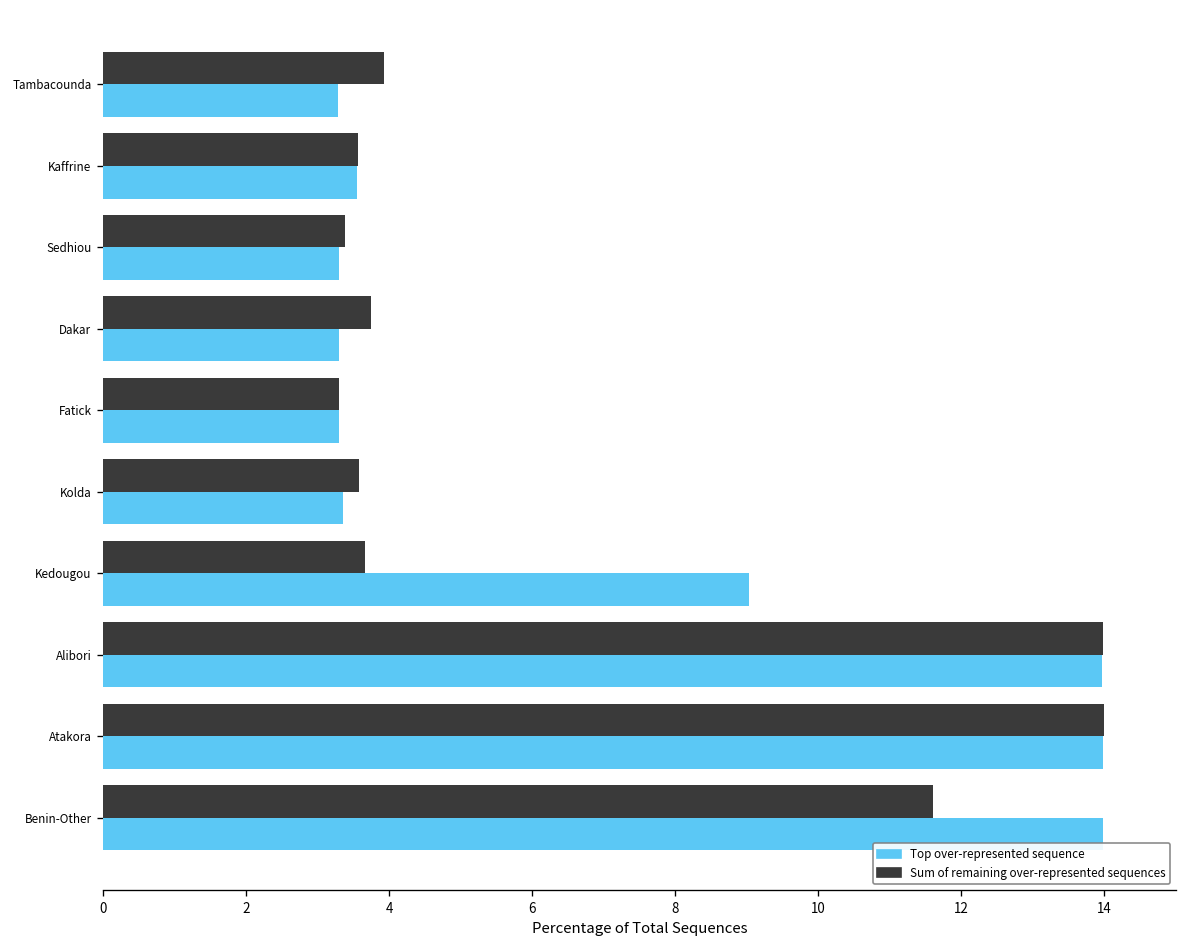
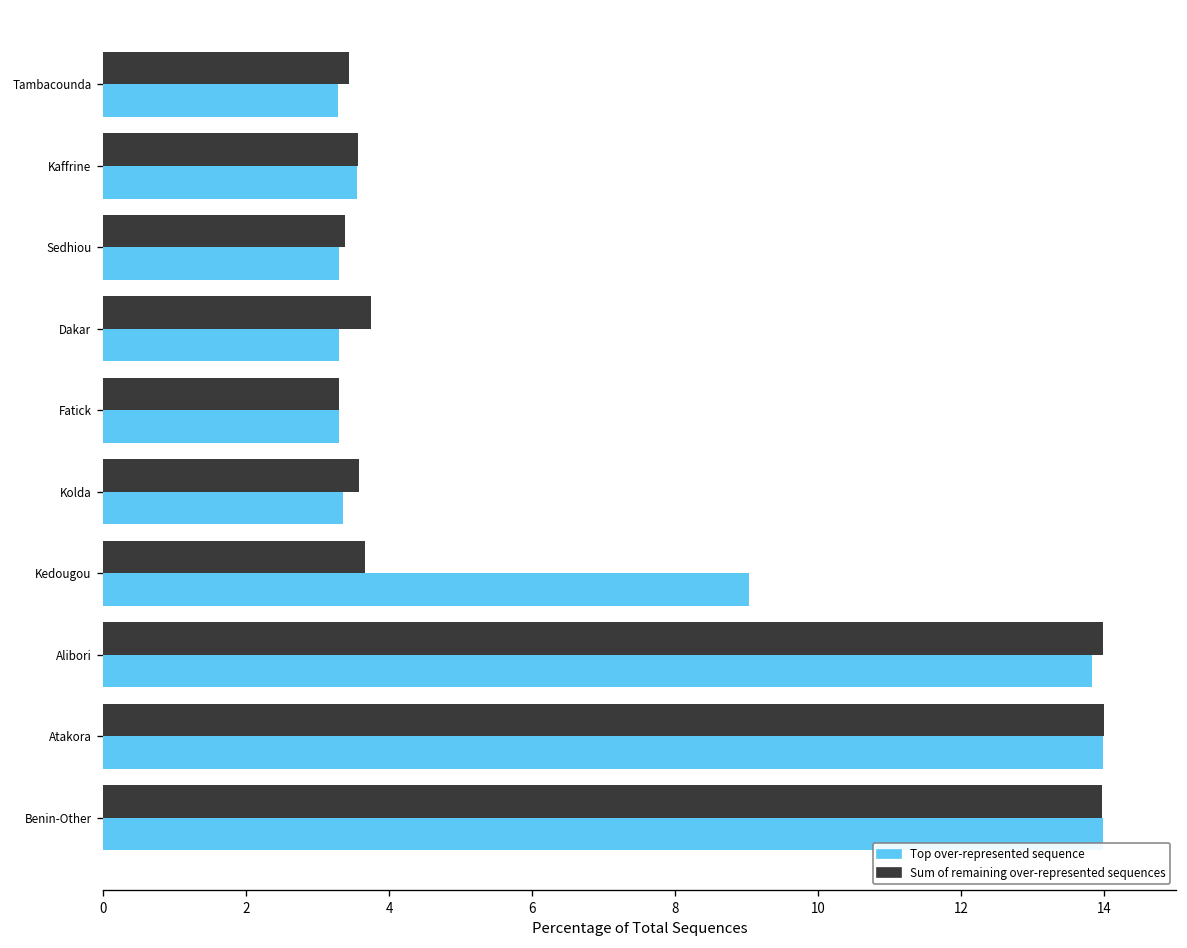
  {
    "Top over-represented sequence": {
      "Tambacounda": 3.3,
      "Kaffrine": 3.5,
      "Sedhiou": 3.3,
      "Dakar": 3.3,
      "Fatick": 3.3,
      "Kolda": 3.4,
      "Kedougou": 9.0,
-     "Alibori": 14.0,
+     "Alibori": 13.8,
      "Atakora": 14.0,
      "Benin-Other": 14.0
    },
    "Sum of remaining over-represented sequences": {
-     "Tambacounda": 3.9,
+     "Tambacounda": 3.4,
      "Kaffrine": 3.6,
      "Sedhiou": 3.4,
      "Dakar": 3.7,
      "Fatick": 3.3,
      "Kolda": 3.6,
      "Kedougou": 3.7,
      "Alibori": 14.0,
      "Atakora": 14.0,
-     "Benin-Other": 11.6
+     "Benin-Other": 14.0
    }
  }
